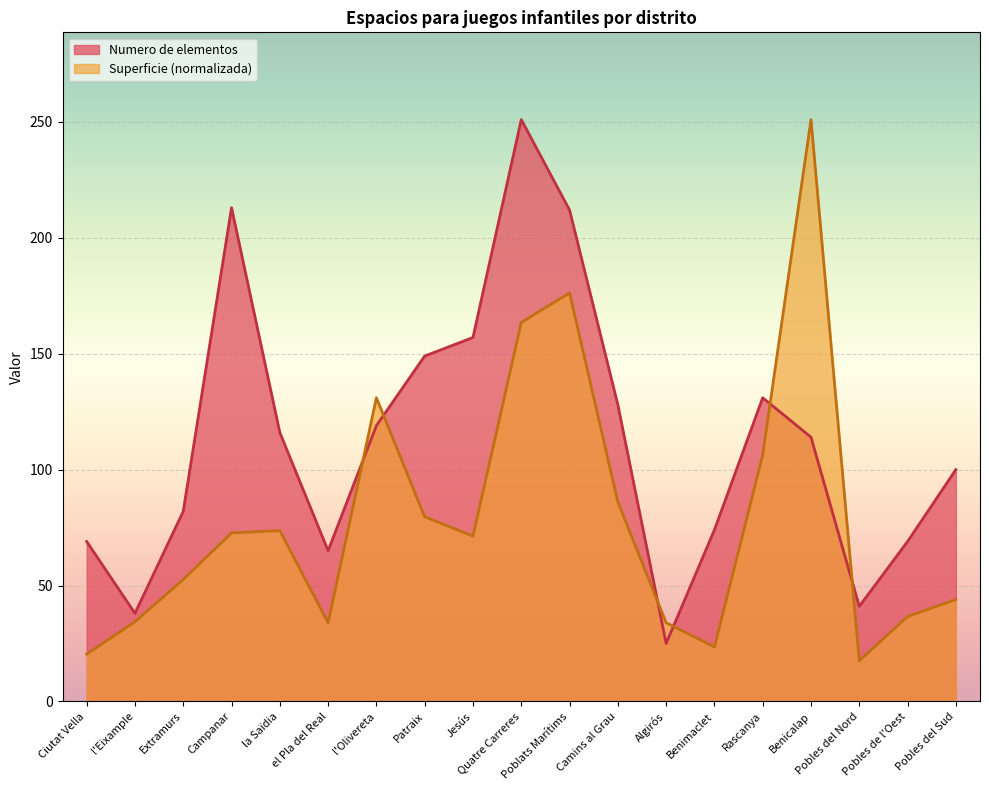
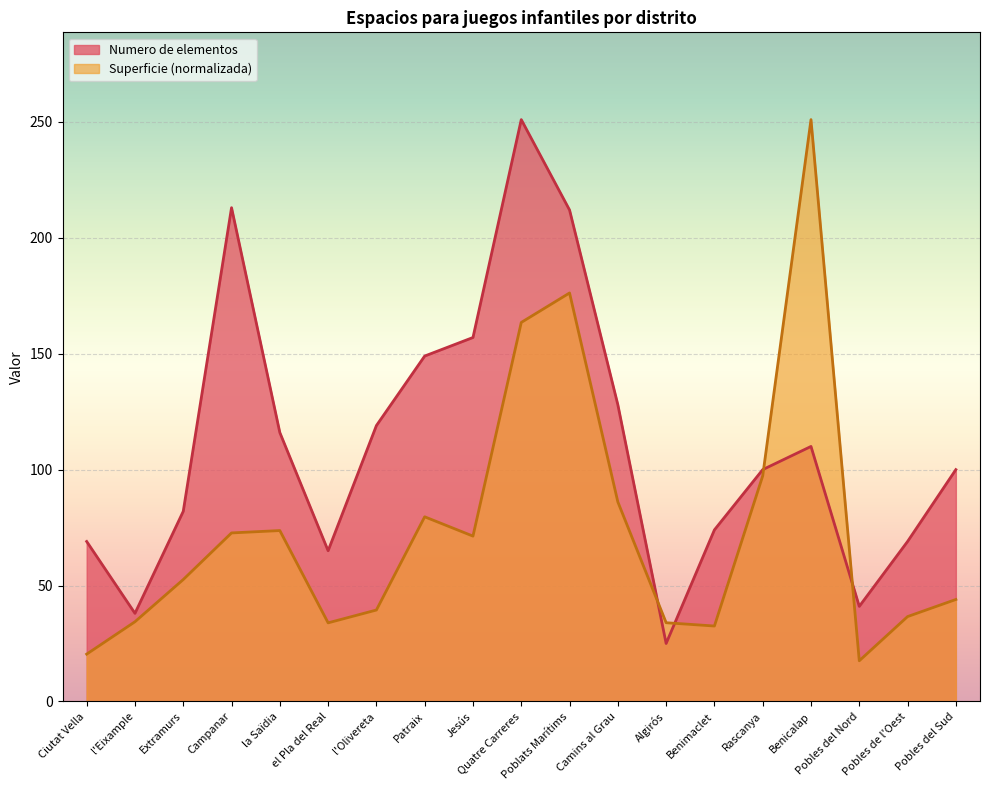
  {
    "Numero de elementos": {
      "Ciutat Vella": 69,
      "l'Eixample": 38,
      "Extramurs": 82,
      "Campanar": 213,
      "la Saïdia": 116,
      "el Pla del Real": 65,
      "l'Olivereta": 119,
      "Patraix": 149,
      "Jesús": 157,
      "Quatre Carreres": 251,
      "Poblats Marítims": 212,
      "Camins al Grau": 128,
      "Algirós": 25,
      "Benimaclet": 74,
-     "Rascanya": 131,
-     "Benicalap": 114,
+     "Rascanya": 100,
+     "Benicalap": 110,
      "Pobles del Nord": 41,
      "Pobles de l'Oest": 69,
      "Pobles del Sud": 100
    },
    "Superficie (normalizada)": {
      "Ciutat Vella": 20,
      "l'Eixample": 34,
      "Extramurs": 53,
      "Campanar": 73,
      "la Saïdia": 74,
      "el Pla del Real": 34,
-     "l'Olivereta": 131,
+     "l'Olivereta": 39,
      "Patraix": 80,
      "Jesús": 71,
      "Quatre Carreres": 163,
      "Poblats Marítims": 176,
      "Camins al Grau": 86,
      "Algirós": 34,
-     "Benimaclet": 23,
-     "Rascanya": 106,
+     "Benimaclet": 33,
+     "Rascanya": 97,
      "Benicalap": 251,
      "Pobles del Nord": 18,
      "Pobles de l'Oest": 37,
      "Pobles del Sud": 44
    }
  }
